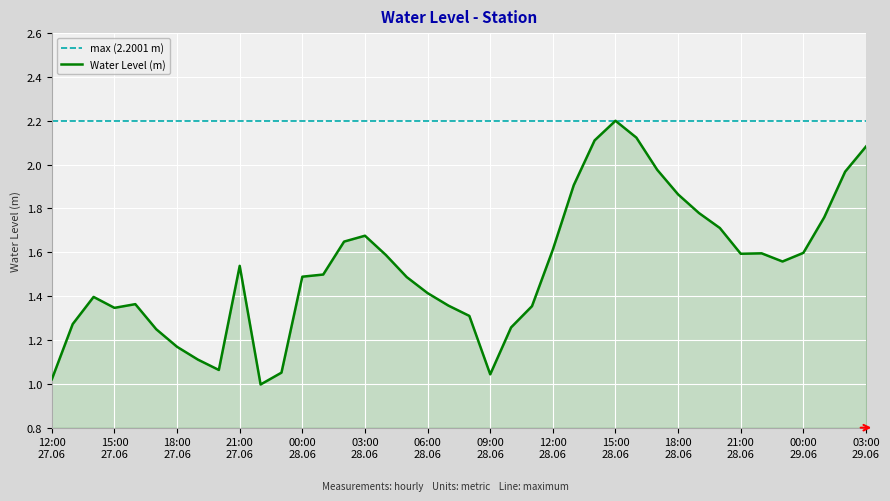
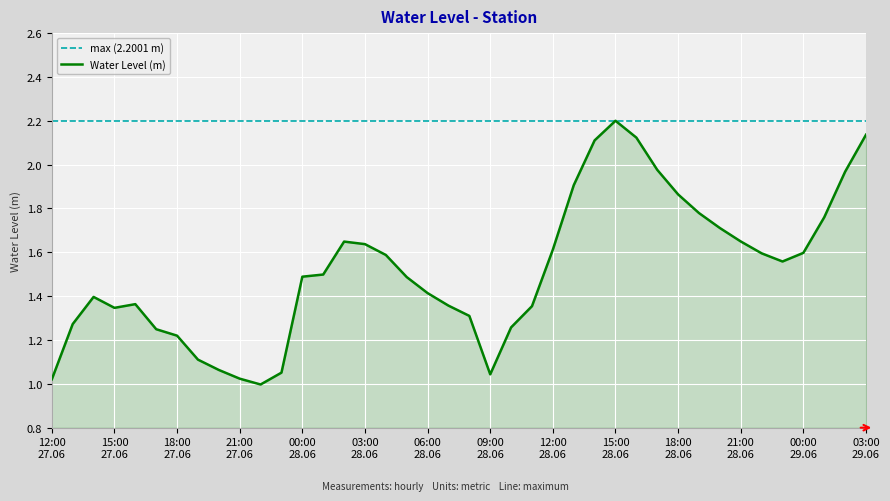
  {
    "12:00 27.06": 1.02,
    "15:00 27.06": 1.35,
-   "18:00 27.06": 1.17,
-   "21:00 27.06": 1.54,
+   "18:00 27.06": 1.22,
+   "21:00 27.06": 1.02,
    "00:00 28.06": 1.49,
-   "03:00 28.06": 1.68,
+   "03:00 28.06": 1.64,
    "06:00 28.06": 1.41,
    "09:00 28.06": 1.04,
    "12:00 28.06": 1.61,
    "15:00 28.06": 2.20,
    "18:00 28.06": 1.86,
-   "21:00 28.06": 1.59,
+   "21:00 28.06": 1.65,
    "00:00 29.06": 1.60,
-   "03:00 29.06": 2.08
+   "03:00 29.06": 2.14
  }
